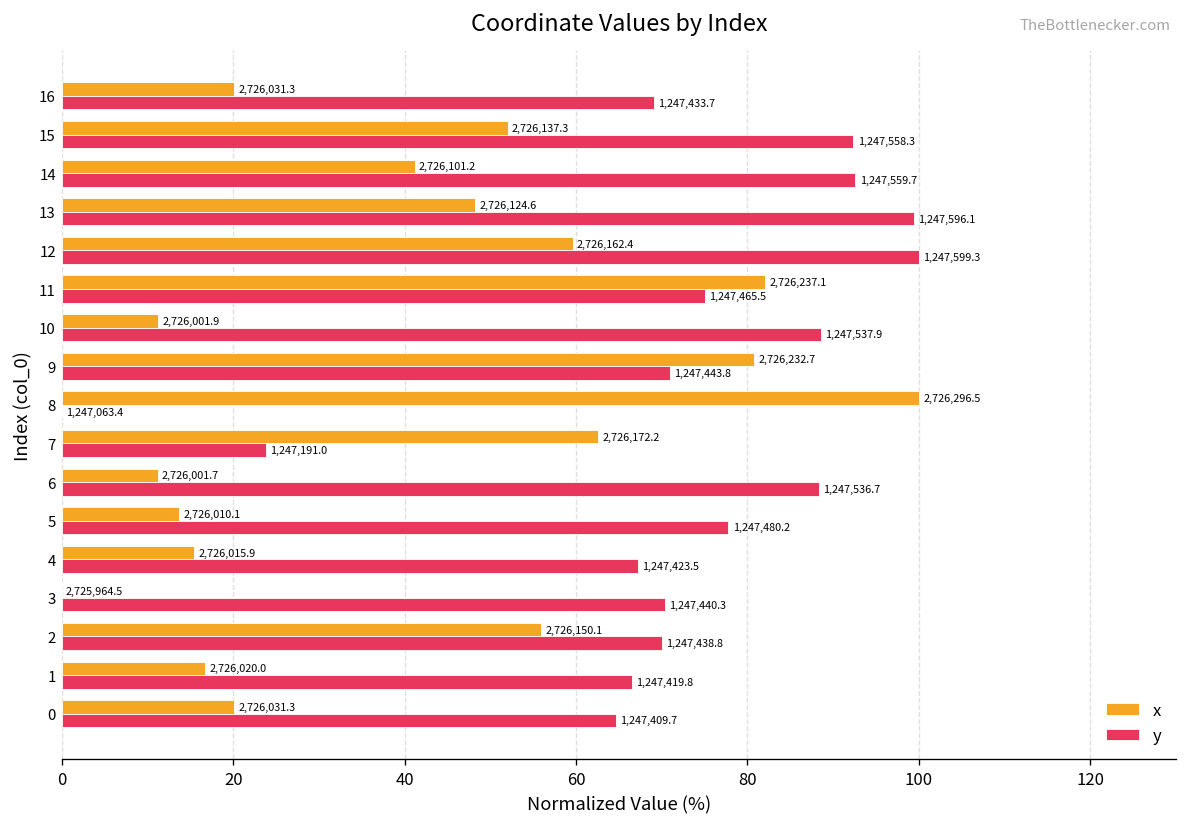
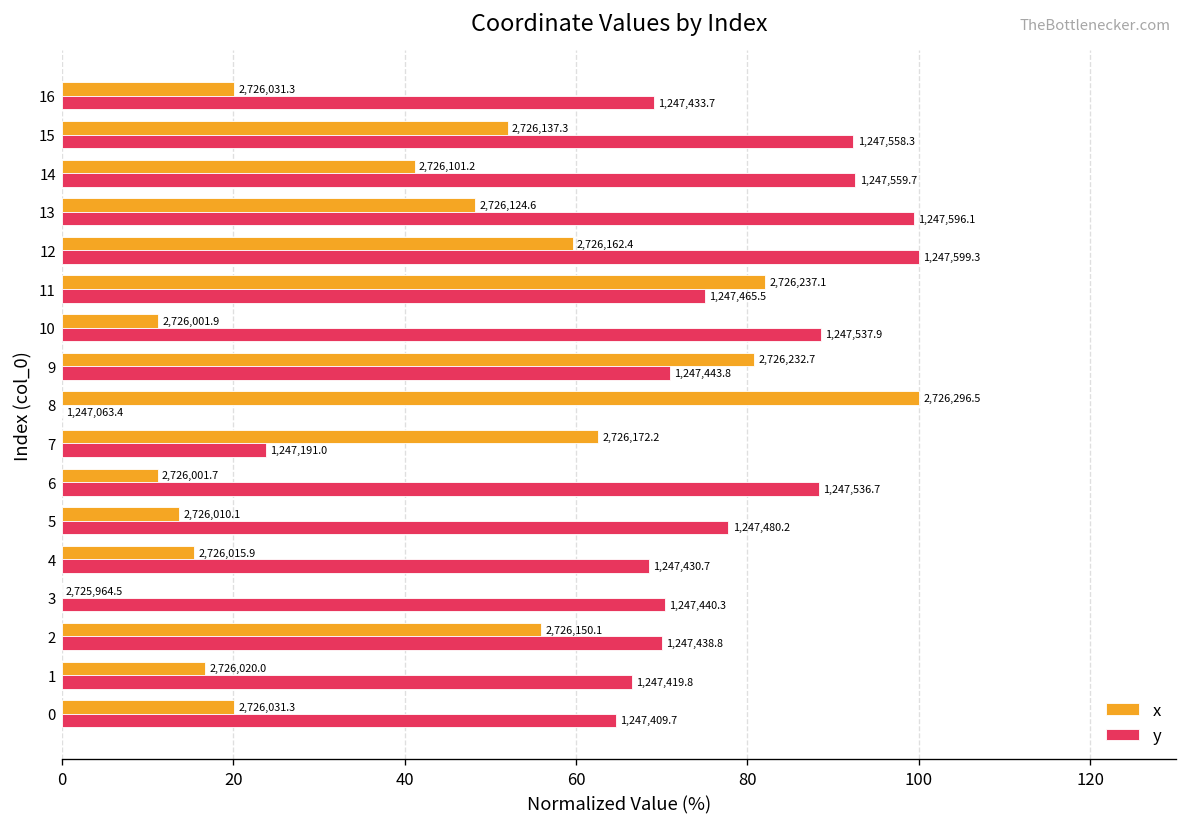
  {
    "y": {
-     "4": "1,247,423.5"
+     "4": "1,247,430.7"
    }
  }
